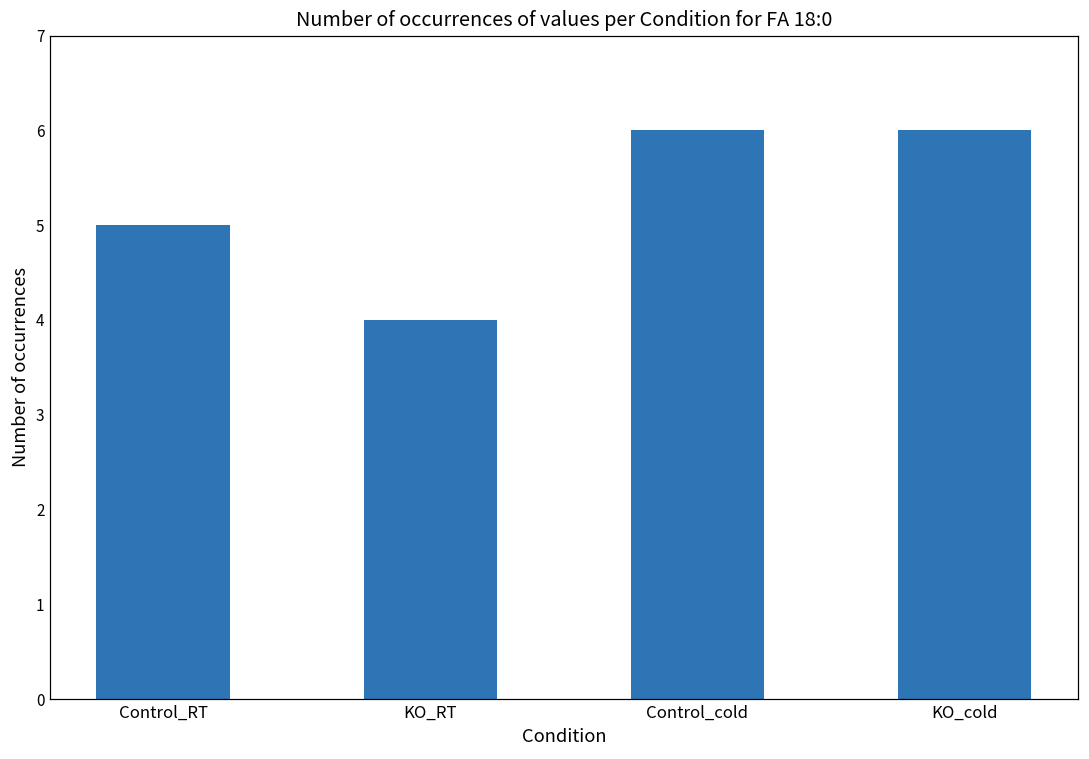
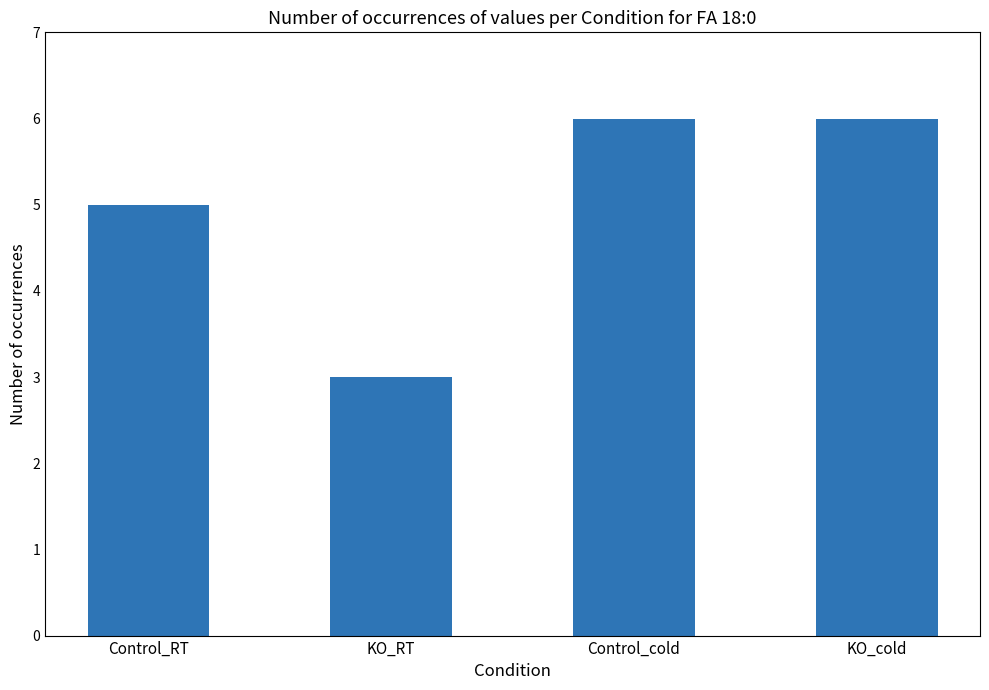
  {
    "Control_RT": 5,
-   "KO_RT": 4,
+   "KO_RT": 3,
    "Control_cold": 6,
    "KO_cold": 6
  }
